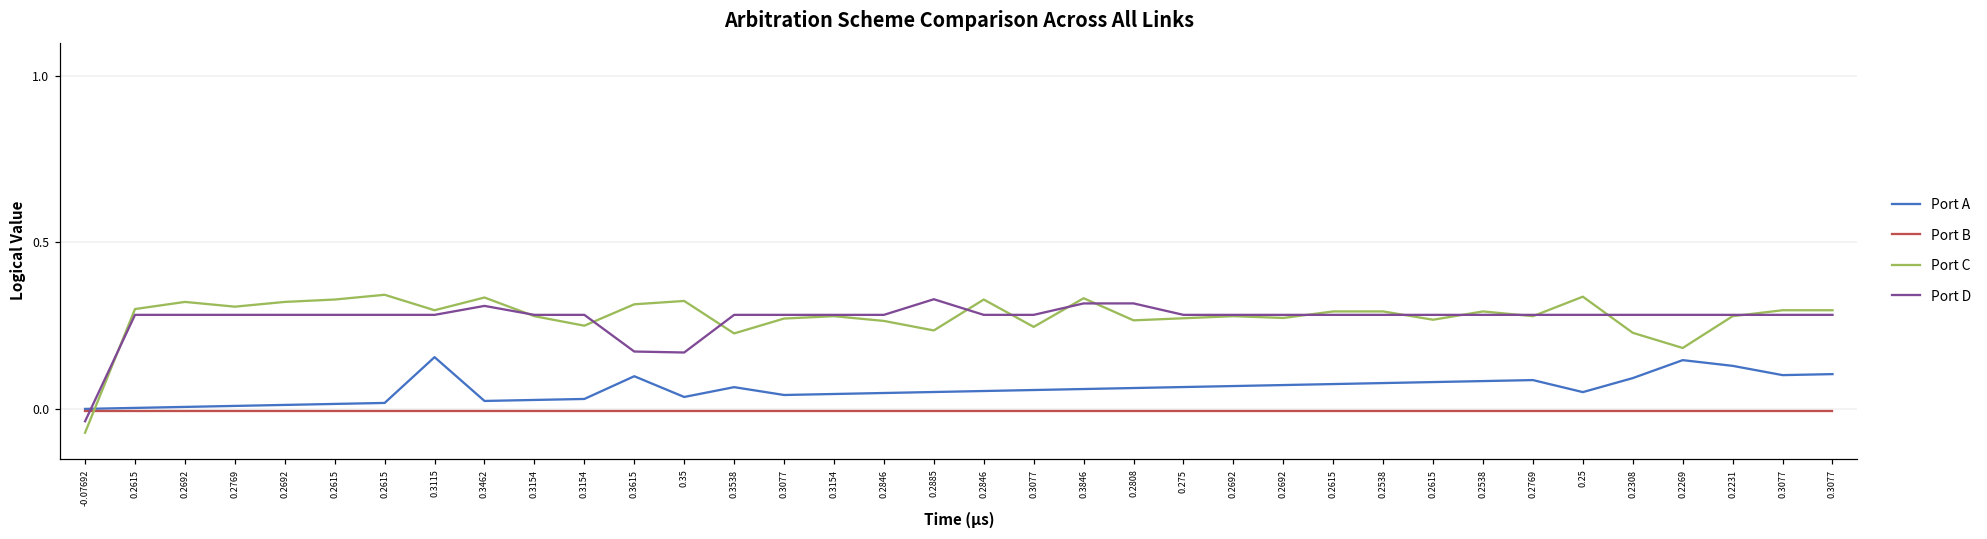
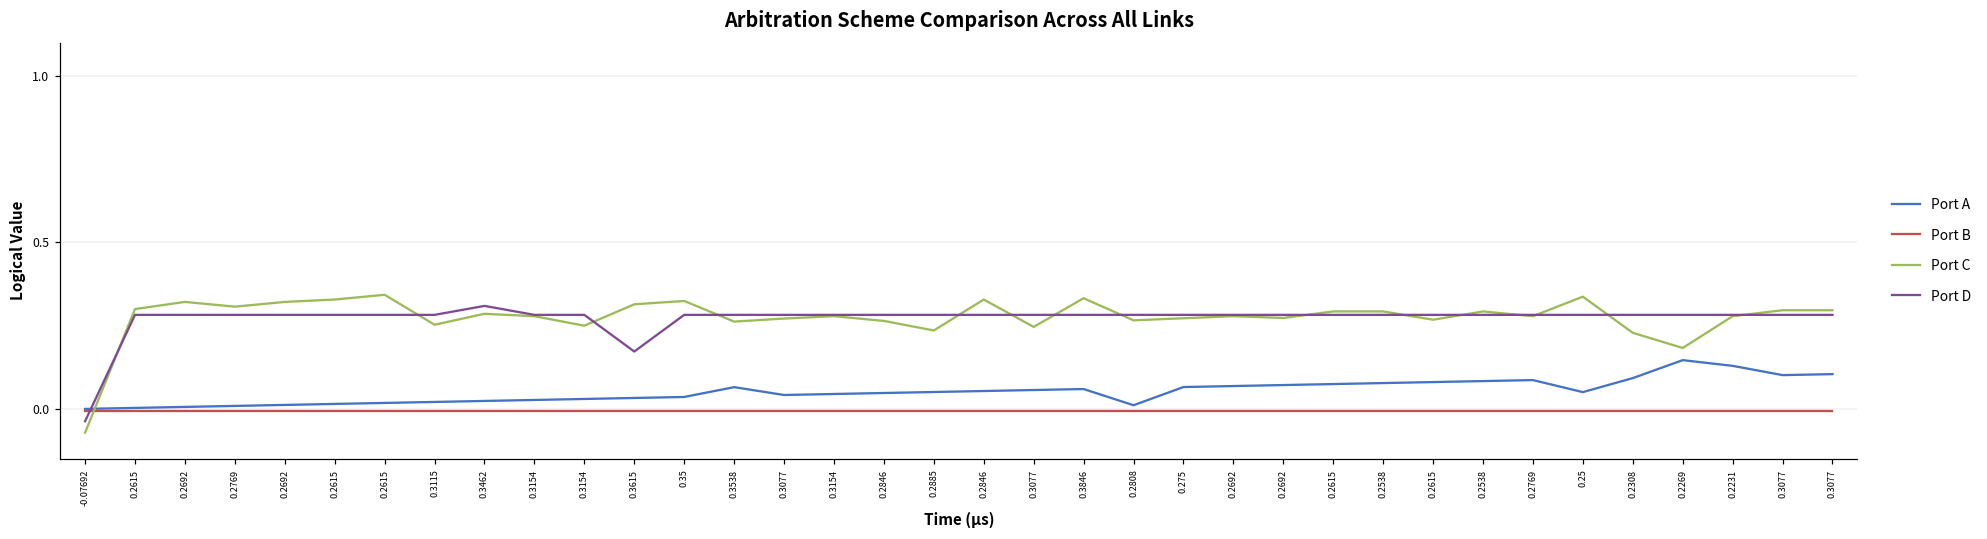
  {
    "Port A": {
-     "0.3115": 0.16,
+     "0.3115": 0.02,
      "0.3462": 0.02,
-     "0.3615": 0.10,
+     "0.3615": 0.03,
      "0.35": 0.04,
      "0.3538": 0.07,
      "0.2885": 0.05,
      "0.3846": 0.06,
-     "0.2808": 0.06,
+     "0.2808": 0.01,
      "0.275": 0.07,
      "0.25": 0.05,
      "0.2308": 0.09,
      "0.2269": 0.15,
      "0.2231": 0.13
    },
    "Port B": {
      "0.3115": -0.01,
      "0.3462": -0.01,
      "0.3615": -0.01,
      "0.35": -0.01,
      "0.3538": -0.01,
      "0.2885": -0.01,
      "0.3846": -0.01,
      "0.2808": -0.01,
      "0.275": -0.01,
      "0.25": -0.01,
      "0.2308": -0.01,
      "0.2269": -0.01,
      "0.2231": -0.01
    },
    "Port C": {
      "-0.07692": -0.07,
-     "0.3115": 0.30,
-     "0.3462": 0.33,
+     "0.3115": 0.25,
+     "0.3462": 0.29,
      "0.3615": 0.31,
      "0.35": 0.32,
-     "0.3538": 0.23,
+     "0.3538": 0.26,
      "0.2885": 0.24,
      "0.3846": 0.33,
      "0.2808": 0.27,
      "0.275": 0.27,
      "0.25": 0.34,
      "0.2308": 0.23,
      "0.2269": 0.18
    },
    "Port D": {
      "-0.07692": -0.04,
      "0.3115": 0.28,
      "0.3462": 0.31,
      "0.3615": 0.17,
-     "0.35": 0.17,
+     "0.35": 0.28,
      "0.3538": 0.28,
-     "0.2885": 0.33,
-     "0.3846": 0.32,
-     "0.2808": 0.32,
+     "0.2885": 0.28,
+     "0.3846": 0.28,
+     "0.2808": 0.28,
      "0.275": 0.28,
      "0.25": 0.28,
      "0.2308": 0.28,
      "0.2269": 0.28
    }
  }
